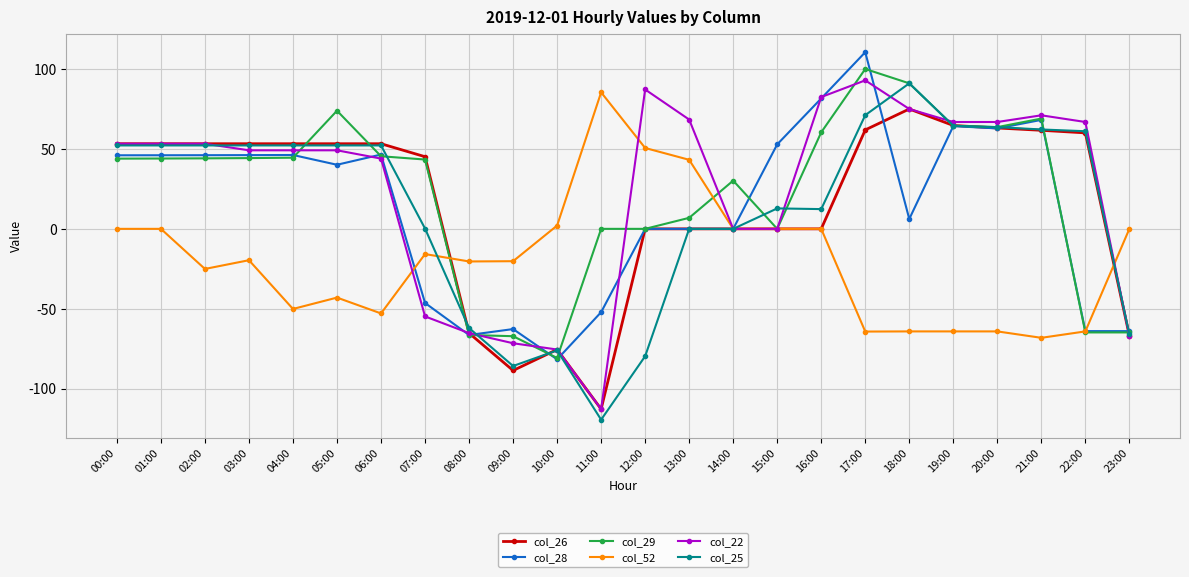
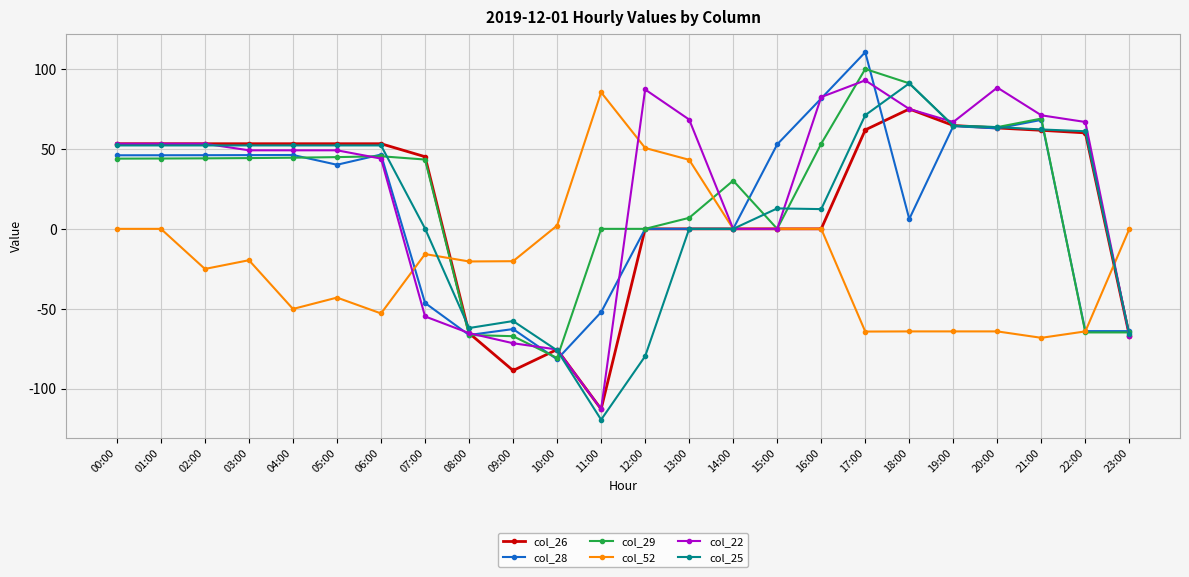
  {
    "col_26": {
      "07:00": 45,
      "09:00": -89,
      "17:00": 62
    },
    "col_28": {
      "00:00": 46,
      "01:00": 46,
      "02:00": 46,
      "03:00": 46,
      "04:00": 46,
      "05:00": 40,
      "07:00": -46,
      "09:00": -63,
      "11:00": -52,
      "15:00": 53,
      "17:00": 111,
      "18:00": 6
    },
    "col_29": {
      "00:00": 44,
      "01:00": 44,
      "02:00": 44,
      "03:00": 44,
      "04:00": 45,
-     "05:00": 74,
+     "05:00": 45,
      "07:00": 43,
      "09:00": -67,
      "11:00": 0,
      "13:00": 7,
      "14:00": 30,
-     "16:00": 60,
+     "16:00": 53,
      "17:00": 100
    },
    "col_52": {
      "00:00": 0,
      "01:00": 0,
      "02:00": -25,
      "03:00": -20,
      "04:00": -50,
      "05:00": -43,
      "06:00": -53,
      "07:00": -16,
      "08:00": -20,
      "09:00": -20,
      "10:00": 2,
      "11:00": 85,
      "12:00": 51,
      "13:00": 43,
      "17:00": -64,
      "18:00": -64,
      "19:00": -64,
      "20:00": -64,
      "21:00": -68,
      "23:00": 0
    },
    "col_22": {
      "03:00": 49,
      "04:00": 49,
      "05:00": 49,
      "07:00": -55,
      "09:00": -72,
      "12:00": 87,
      "13:00": 68,
      "17:00": 93,
      "19:00": 67,
-     "20:00": 67,
+     "20:00": 88,
      "21:00": 71,
      "22:00": 67
    },
    "col_25": {
      "07:00": 0,
      "08:00": -62,
-     "09:00": -86,
+     "09:00": -58,
      "11:00": -119,
      "12:00": -80,
      "15:00": 13,
      "16:00": 12,
      "17:00": 71
    }
  }
